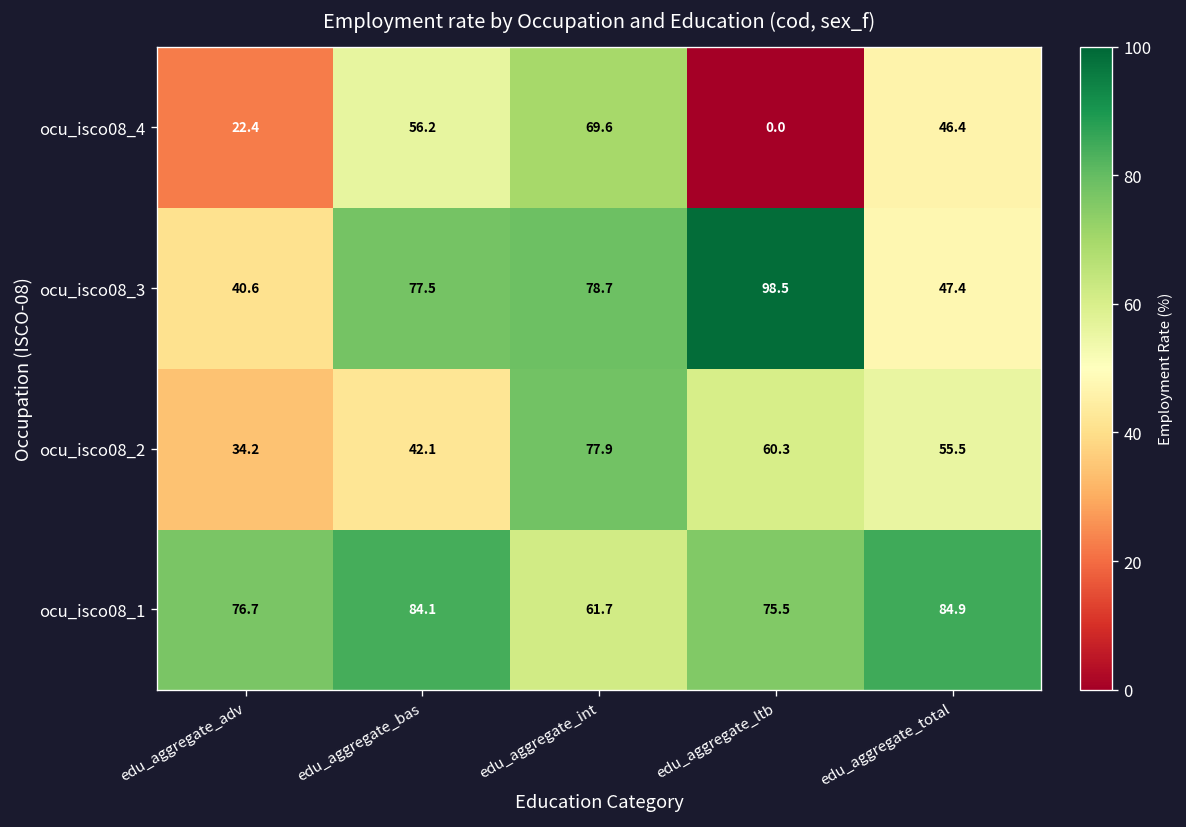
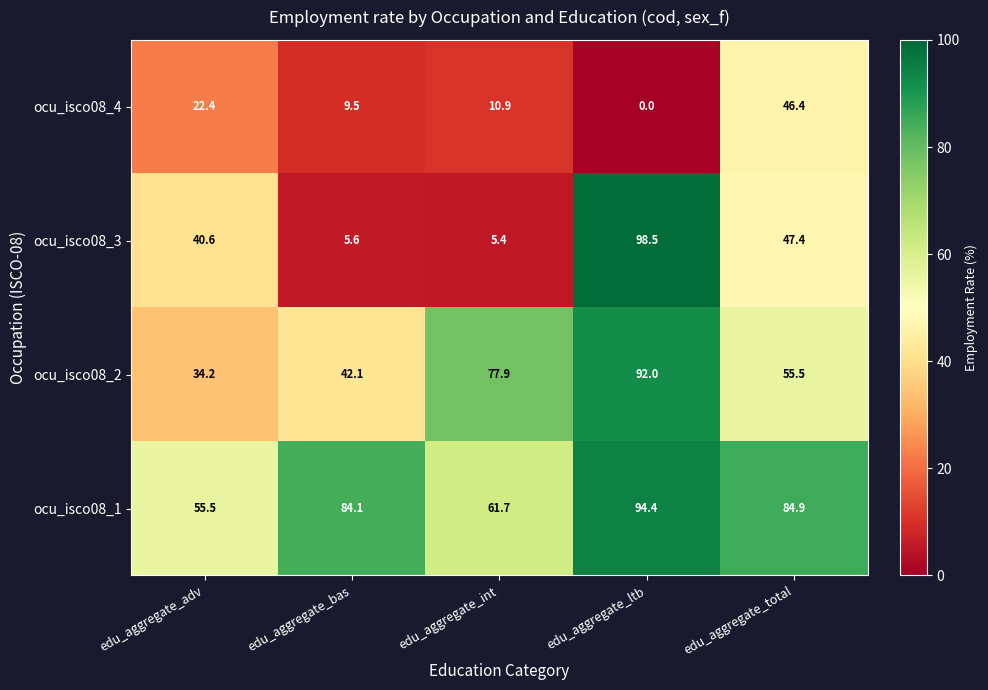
  {
    "ocu_isco08_4": {
      "edu_aggregate_adv": 22.4,
-     "edu_aggregate_bas": 56.2,
-     "edu_aggregate_int": 69.6,
+     "edu_aggregate_bas": 9.5,
+     "edu_aggregate_int": 10.9,
      "edu_aggregate_ltb": 0.0,
      "edu_aggregate_total": 46.4
    },
    "ocu_isco08_3": {
      "edu_aggregate_adv": 40.6,
-     "edu_aggregate_bas": 77.5,
-     "edu_aggregate_int": 78.7,
+     "edu_aggregate_bas": 5.6,
+     "edu_aggregate_int": 5.4,
      "edu_aggregate_ltb": 98.5,
      "edu_aggregate_total": 47.4
    },
    "ocu_isco08_2": {
      "edu_aggregate_adv": 34.2,
      "edu_aggregate_bas": 42.1,
      "edu_aggregate_int": 77.9,
-     "edu_aggregate_ltb": 60.3,
+     "edu_aggregate_ltb": 92.0,
      "edu_aggregate_total": 55.5
    },
    "ocu_isco08_1": {
-     "edu_aggregate_adv": 76.7,
+     "edu_aggregate_adv": 55.5,
      "edu_aggregate_bas": 84.1,
      "edu_aggregate_int": 61.7,
-     "edu_aggregate_ltb": 75.5,
+     "edu_aggregate_ltb": 94.4,
      "edu_aggregate_total": 84.9
    }
  }
